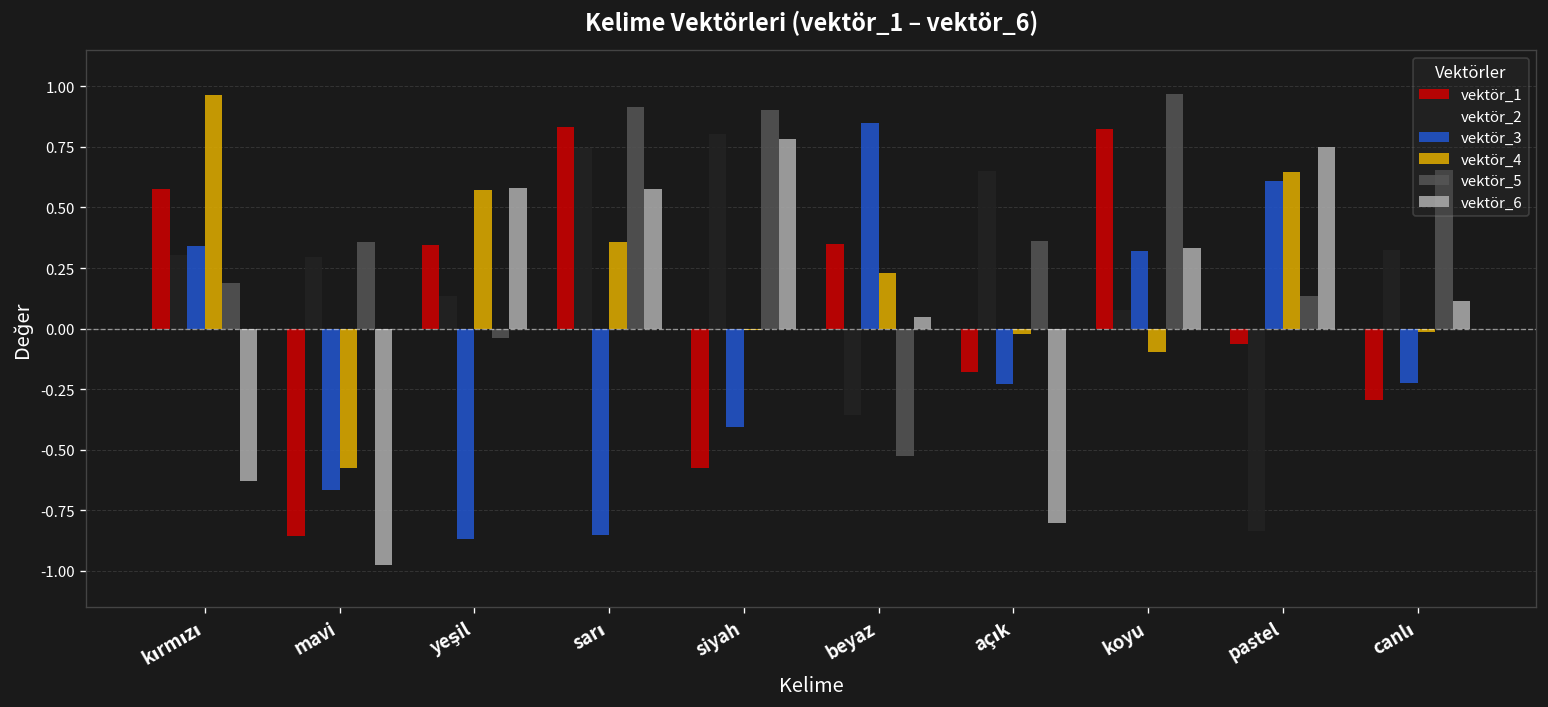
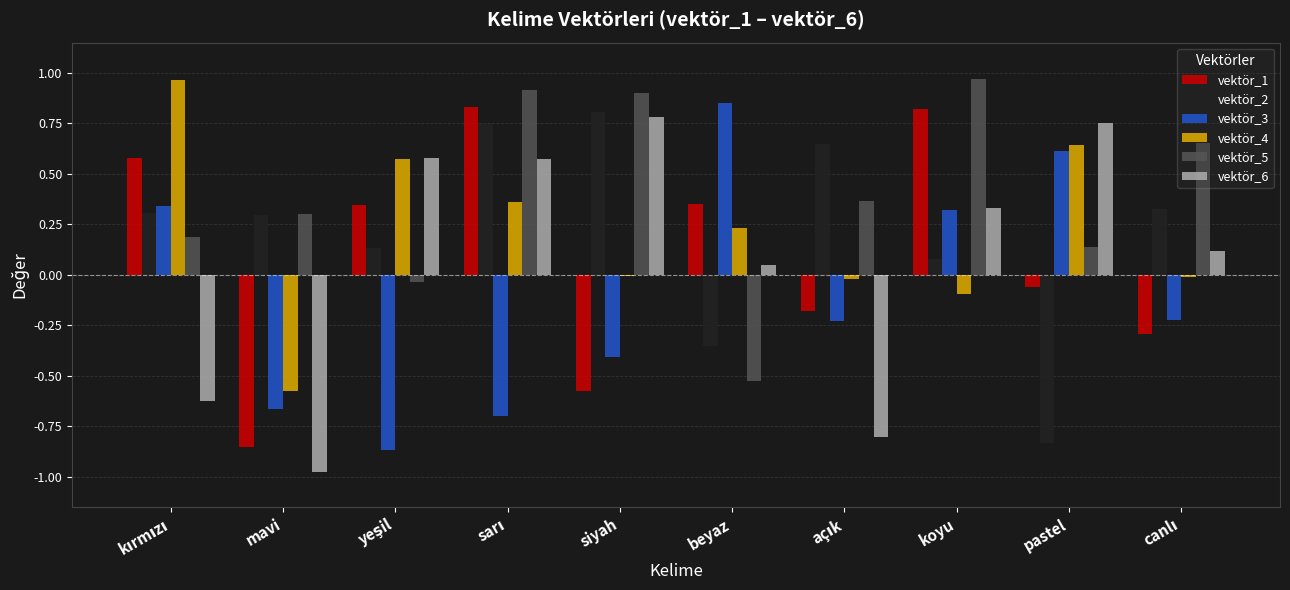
  {
    "vektör_1": {
      "kırmızı": 0.58,
      "mavi": -0.85,
      "yeşil": 0.34,
      "sarı": 0.83,
      "siyah": -0.58,
      "beyaz": 0.35,
      "açık": -0.18,
      "koyu": 0.82,
      "pastel": -0.06,
      "canlı": -0.29
    },
    "vektör_2": {
      "kırmızı": 0.30,
      "mavi": 0.29,
      "yeşil": 0.13,
      "sarı": 0.75,
      "siyah": 0.81,
      "beyaz": -0.36,
      "açık": 0.65,
      "koyu": 0.08,
      "pastel": -0.83,
      "canlı": 0.32
    },
    "vektör_3": {
      "kırmızı": 0.34,
      "mavi": -0.67,
      "yeşil": -0.87,
-     "sarı": -0.85,
+     "sarı": -0.70,
      "siyah": -0.41,
      "beyaz": 0.85,
      "açık": -0.23,
      "koyu": 0.32,
      "pastel": 0.61,
      "canlı": -0.22
    },
    "vektör_4": {
      "kırmızı": 0.96,
      "mavi": -0.58,
      "yeşil": 0.57,
      "sarı": 0.36,
      "beyaz": 0.23,
      "açık": -0.02,
      "koyu": -0.09,
      "pastel": 0.64,
      "canlı": -0.01
    },
    "vektör_5": {
      "kırmızı": 0.19,
-     "mavi": 0.36,
+     "mavi": 0.30,
      "yeşil": -0.04,
      "sarı": 0.91,
      "siyah": 0.90,
      "beyaz": -0.53,
      "açık": 0.36,
      "koyu": 0.97,
      "pastel": 0.14
    },
    "vektör_6": {
      "kırmızı": -0.63,
      "mavi": -0.98,
      "yeşil": 0.58,
      "sarı": 0.57,
      "siyah": 0.78,
      "beyaz": 0.05,
      "açık": -0.80,
      "koyu": 0.33,
      "pastel": 0.75,
      "canlı": 0.12
    }
  }
